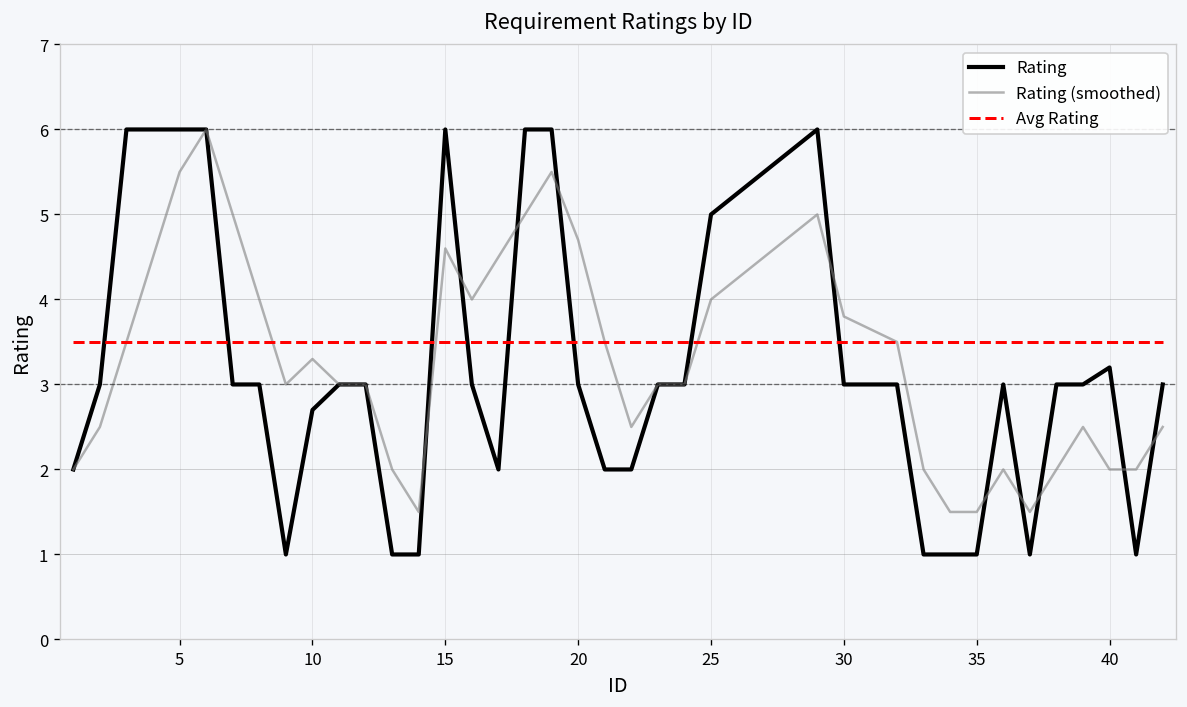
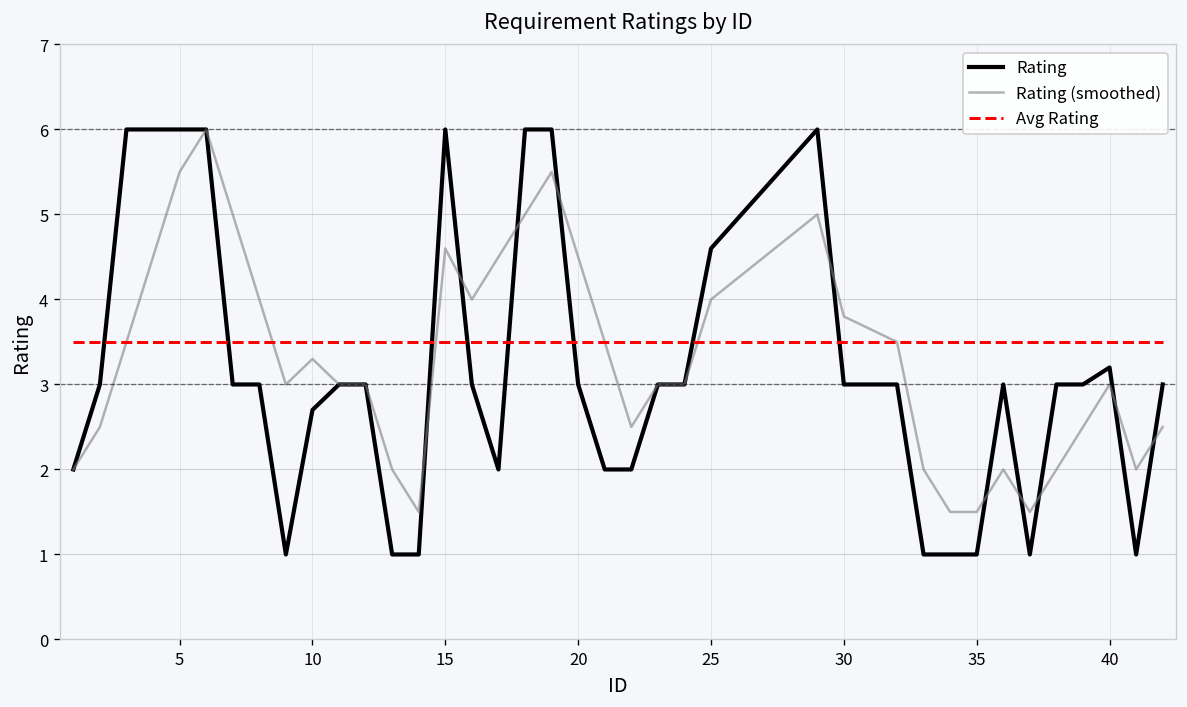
  {
    "Rating": {
      "5": 6.0,
      "10": 2.7,
      "15": 6.0,
      "20": 3.0,
-     "25": 5.0,
+     "25": 4.6,
      "30": 3.0,
      "35": 1.0,
      "40": 3.2
    },
    "Rating (smoothed)": {
      "5": 5.5,
      "10": 3.3,
      "15": 4.6,
-     "20": 4.7,
+     "20": 4.5,
      "25": 4.0,
      "30": 3.8,
      "35": 1.5,
-     "40": 2
+     "40": 3
    },
    "Avg Rating": {
      "5": 3.5,
      "10": 3.5,
      "15": 3.5,
      "20": 3.5,
      "25": 3.5,
      "30": 3.5,
      "35": 3.5,
      "40": 3.5
    }
  }
